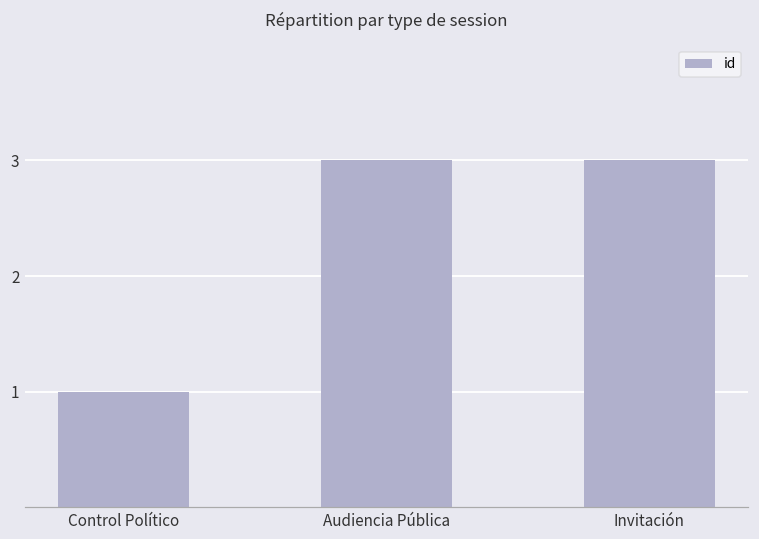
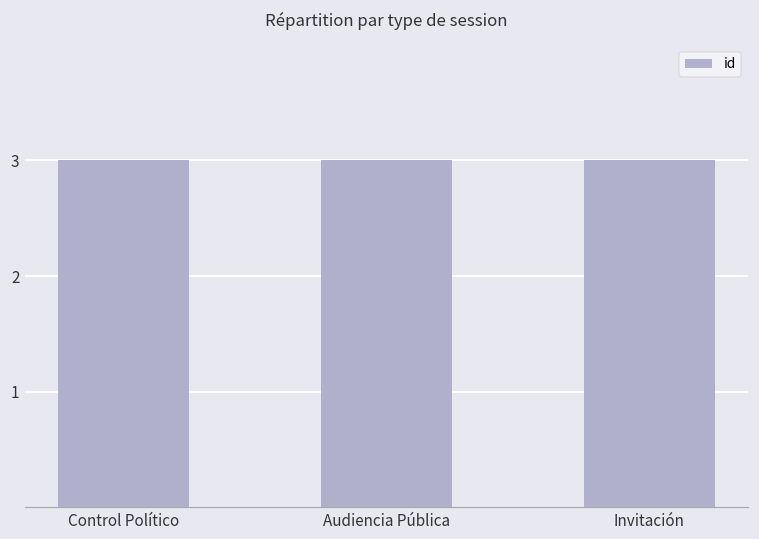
  {
-   "Control Político": 1,
+   "Control Político": 3,
    "Audiencia Pública": 3,
    "Invitación": 3
  }
